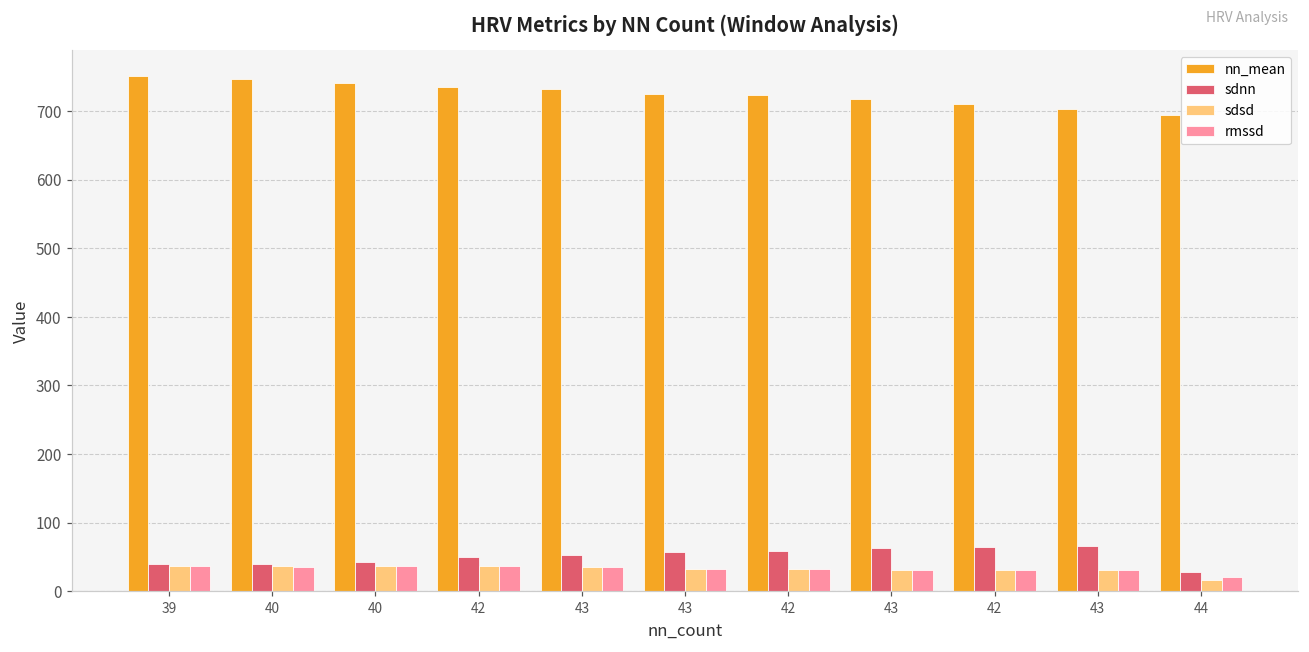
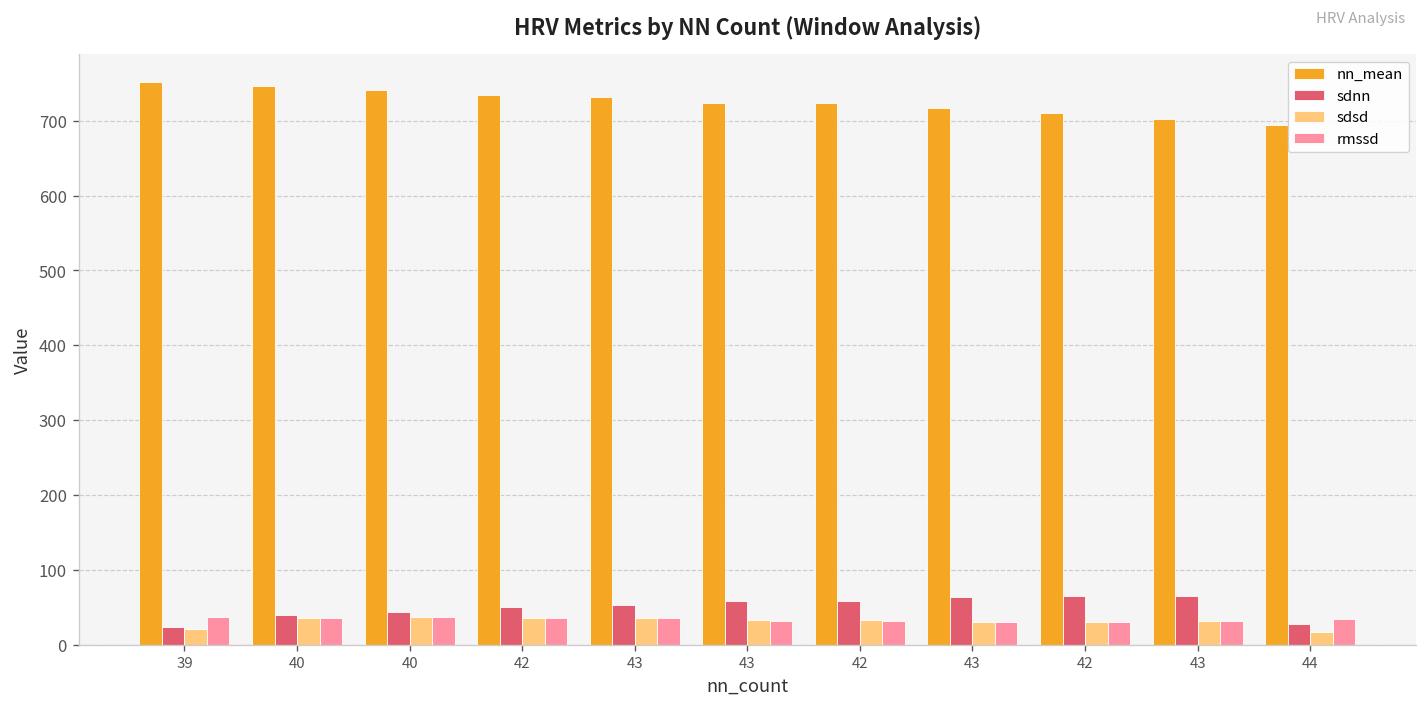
  {
    "nn_mean": {
      "39": 750,
      "44": 690
    },
    "sdnn": {
-     "39": 40,
+     "39": 20,
      "44": 30
    },
    "sdsd": {
-     "39": 40,
+     "39": 20,
      "44": 20
    },
    "rmssd": {
      "39": 40,
-     "44": 20
+     "44": 30
    }
  }
